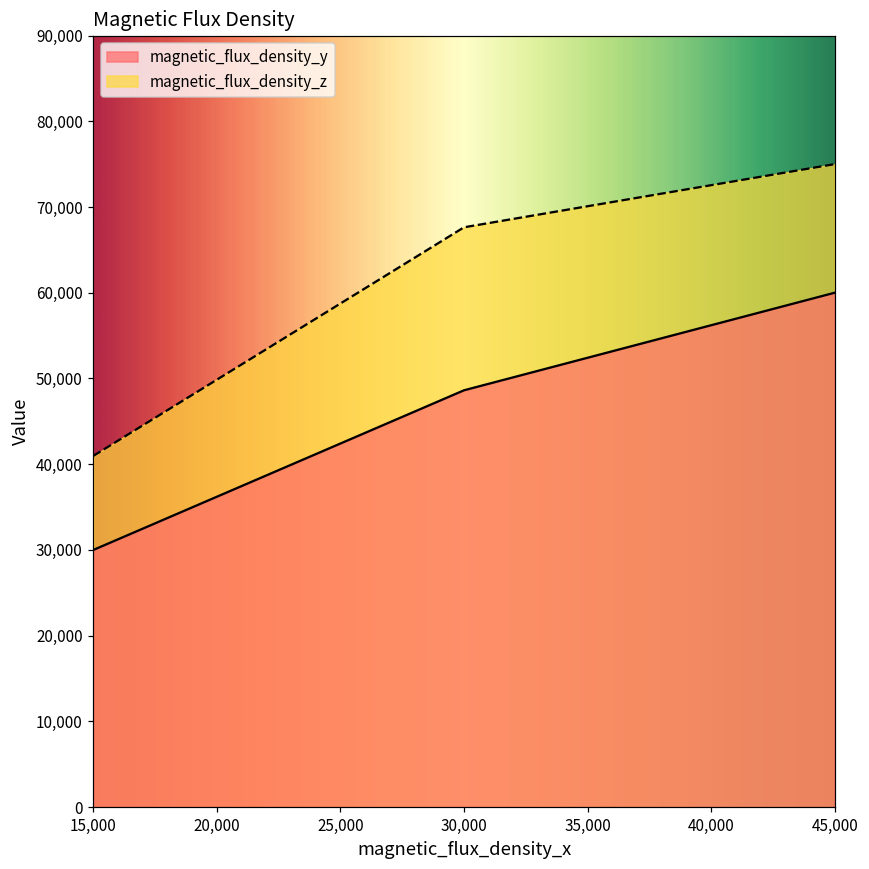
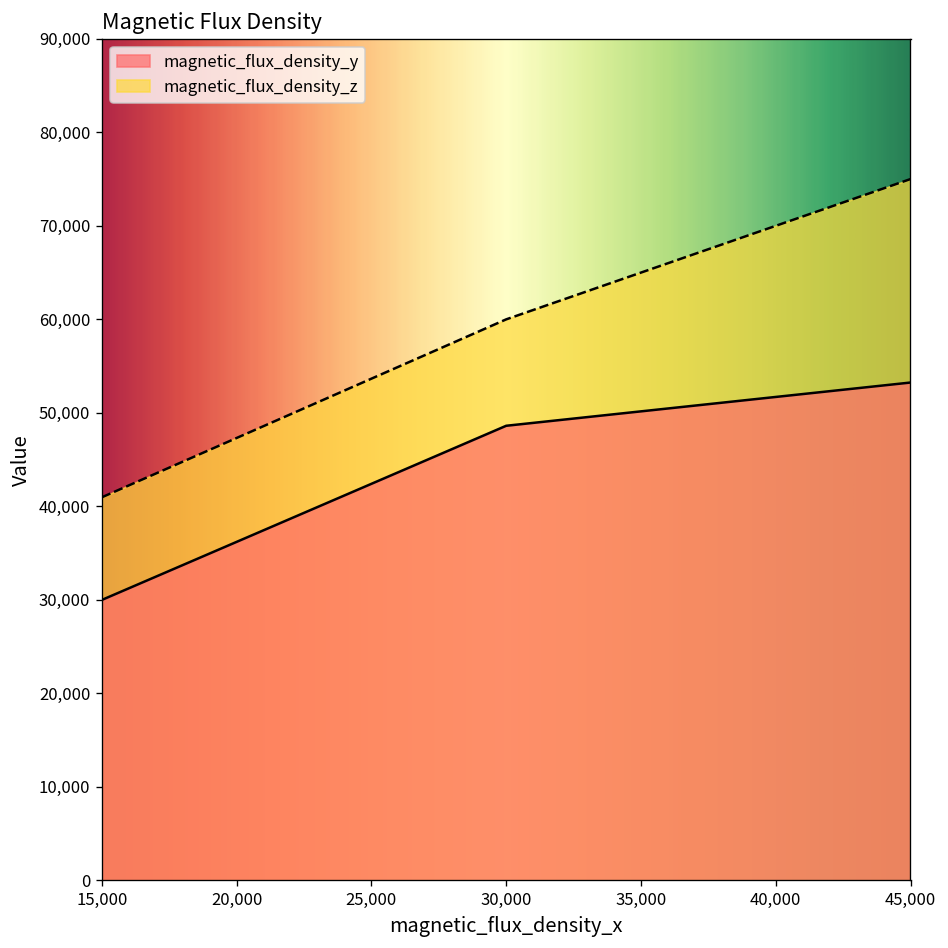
  {
    "magnetic_flux_density_y": {
      "15,000": "30,000",
      "30,000": "49,000",
-     "45,000": "60,000"
+     "45,000": "53,000"
    },
    "magnetic_flux_density_z": {
      "15,000": "41,000",
-     "30,000": "68,000",
+     "30,000": "60,000",
      "45,000": "75,000"
    }
  }
